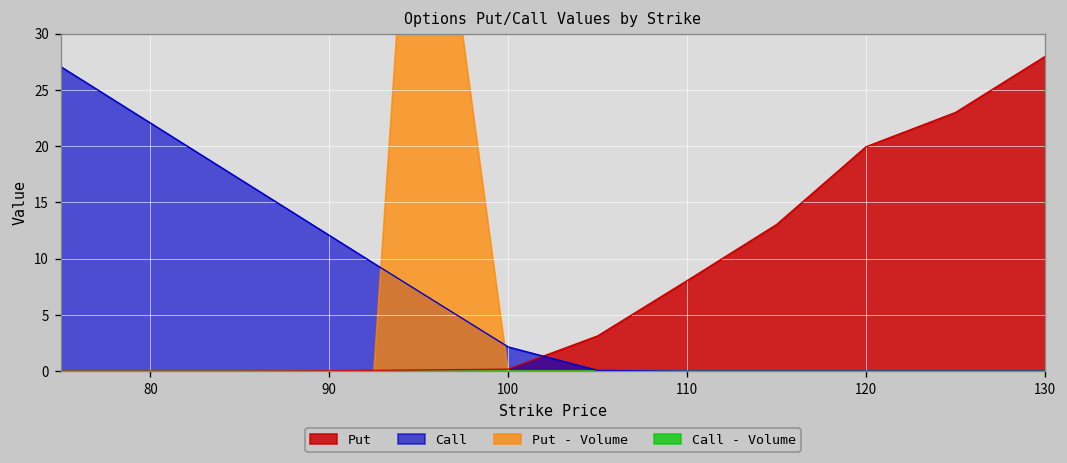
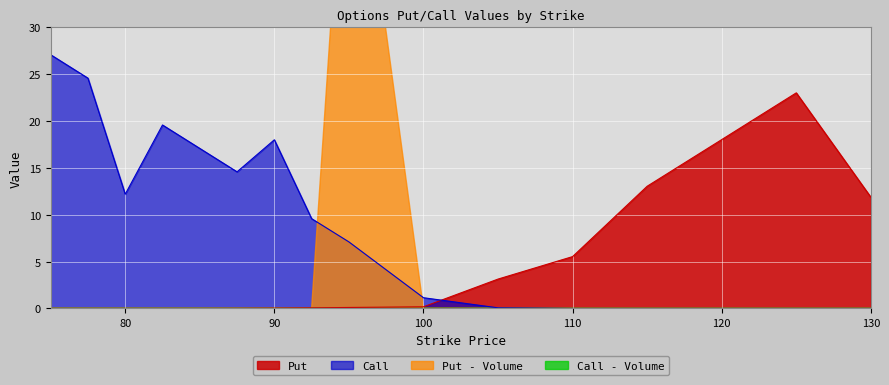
  {
    "Put": {
-     "110": 8,
-     "120": 20,
-     "130": 28
+     "110": 6,
+     "120": 18,
+     "130": 12
    },
    "Call": {
-     "80": 22,
-     "90": 12,
-     "100": 2
+     "80": 12,
+     "90": 18,
+     "100": 1
    }
  }
